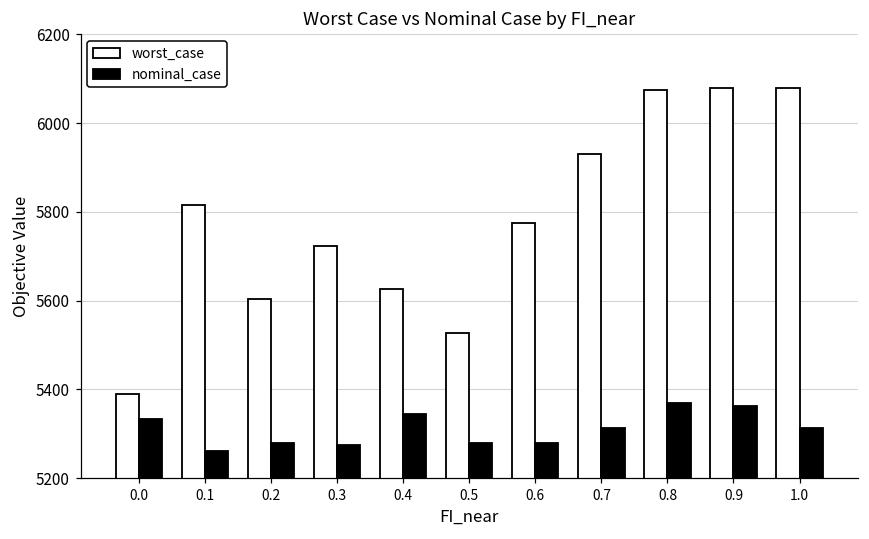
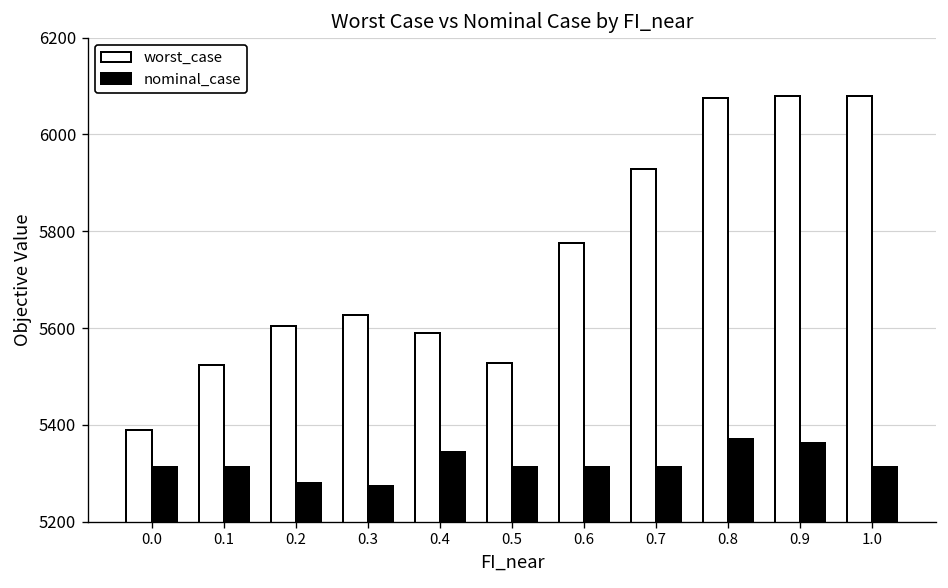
  {
    "worst_case": {
      "0.0": 5390,
-     "0.1": 5820,
+     "0.1": 5520,
      "0.2": 5600,
-     "0.3": 5720,
-     "0.4": 5630,
+     "0.3": 5630,
+     "0.4": 5590,
      "0.5": 5530,
      "0.6": 5780,
      "0.7": 5930,
      "0.8": 6080,
      "0.9": 6080,
      "1.0": 6080
    },
    "nominal_case": {
-     "0.0": 5330,
-     "0.1": 5260,
+     "0.0": 5310,
+     "0.1": 5310,
      "0.2": 5280,
      "0.3": 5270,
      "0.4": 5340,
-     "0.5": 5280,
-     "0.6": 5280,
+     "0.5": 5310,
+     "0.6": 5310,
      "0.7": 5310,
      "0.8": 5370,
      "0.9": 5360,
      "1.0": 5310
    }
  }
